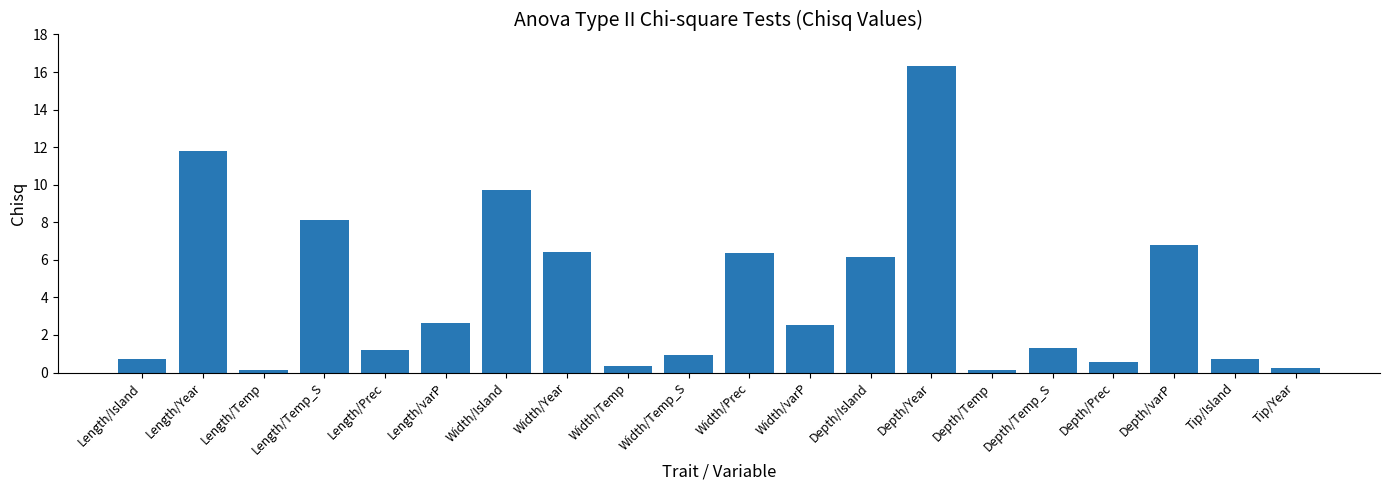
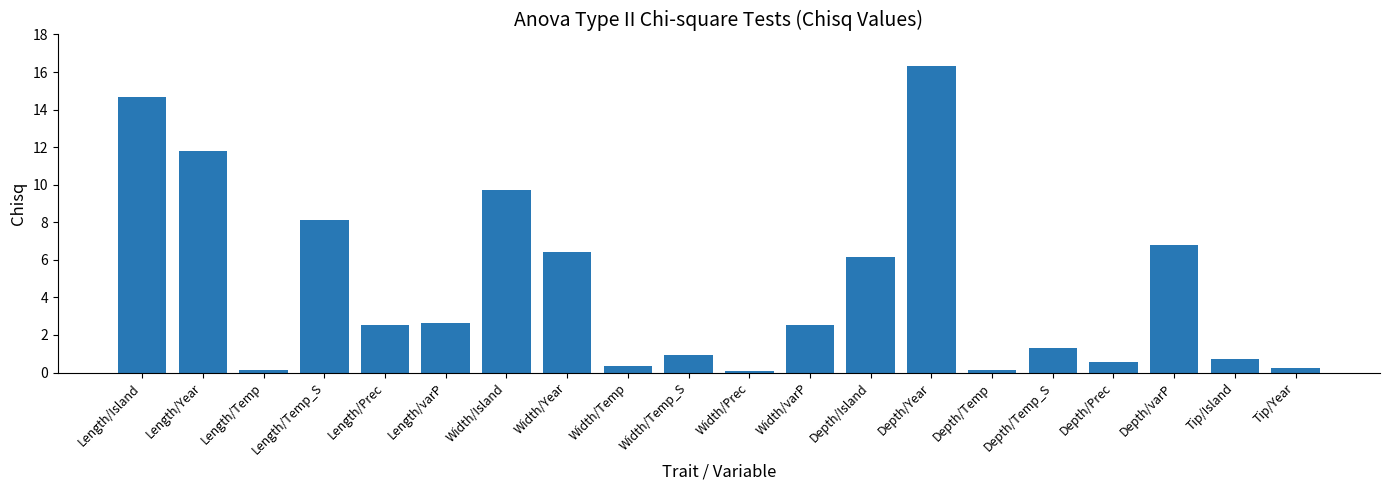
  {
-   "Length/Island": 0.7,
+   "Length/Island": 14.7,
    "Length/Year": 11.8,
    "Length/Temp_S": 8.1,
-   "Length/Prec": 1.2,
+   "Length/Prec": 2.5,
    "Length/varP": 2.6,
    "Width/Island": 9.7,
    "Width/Year": 6.4,
    "Width/Temp": 0.3,
    "Width/Temp_S": 0.9,
-   "Width/Prec": 6.4,
+   "Width/Prec": 0.1,
    "Width/varP": 2.5,
    "Depth/Island": 6.1,
    "Depth/Year": 16.3,
    "Depth/Temp_S": 1.3,
    "Depth/Prec": 0.6,
    "Depth/varP": 6.8,
    "Tip/Island": 0.7,
    "Tip/Year": 0.3
  }
